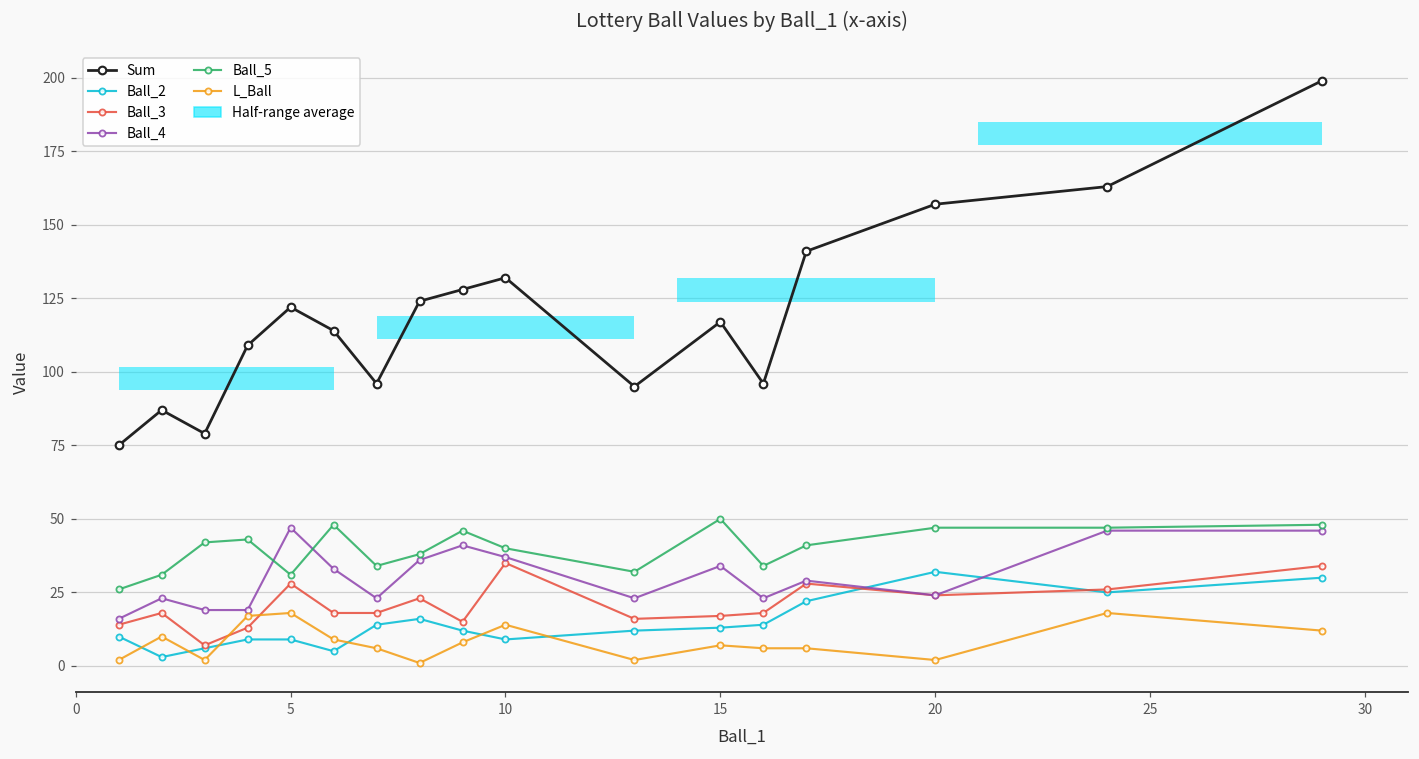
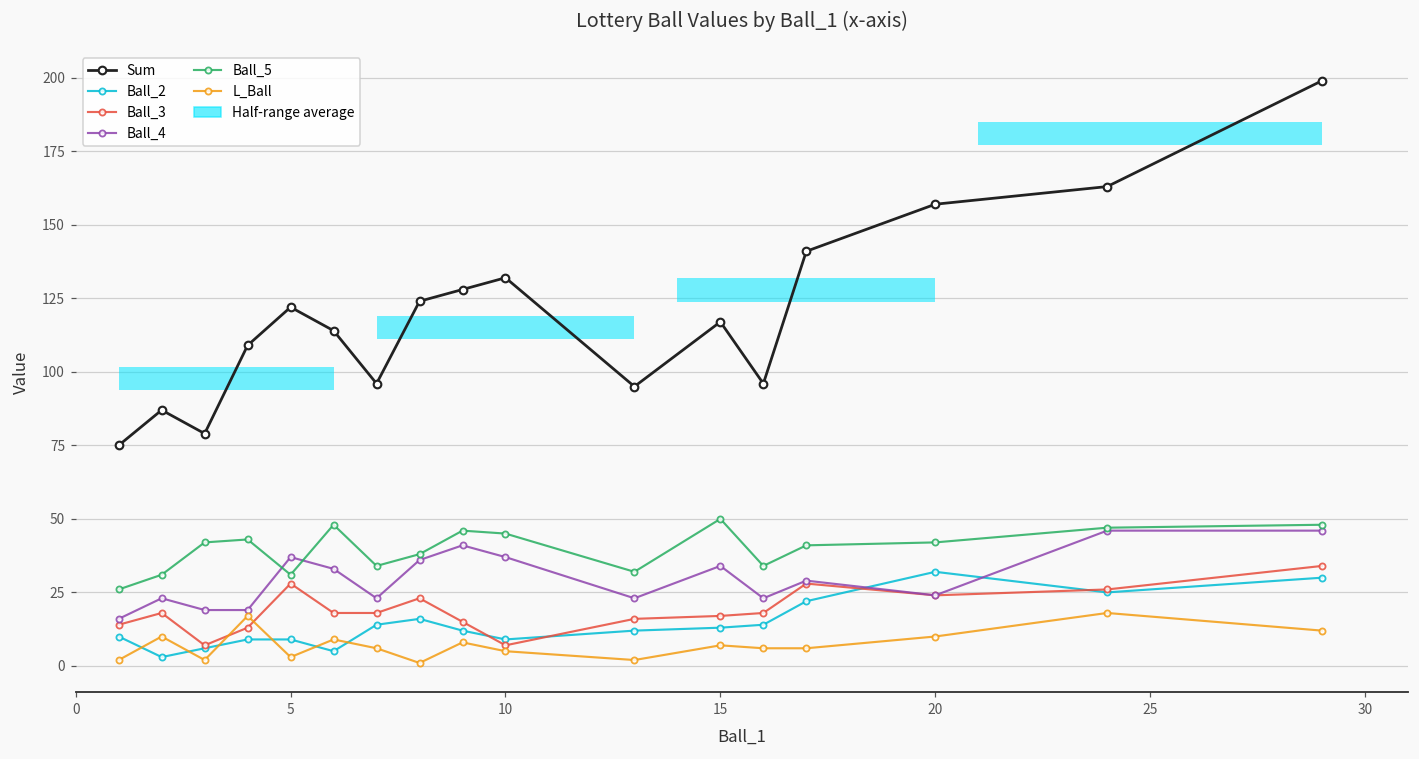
  {
    "Sum": {
      "5": 122,
      "10": 132,
      "15": 117,
      "20": 157
    },
    "Ball_3": {
      "5": 28,
-     "10": 35,
+     "10": 7,
      "15": 17
    },
    "Ball_4": {
-     "5": 47,
+     "5": 37,
      "10": 37,
      "15": 34
    },
    "Ball_5": {
      "5": 31,
-     "10": 40,
+     "10": 45,
      "15": 50,
-     "20": 47
+     "20": 42
    },
    "L_Ball": {
-     "5": 18,
-     "10": 14,
+     "5": 3,
+     "10": 5,
      "15": 7,
-     "20": 2
+     "20": 10
    }
  }
